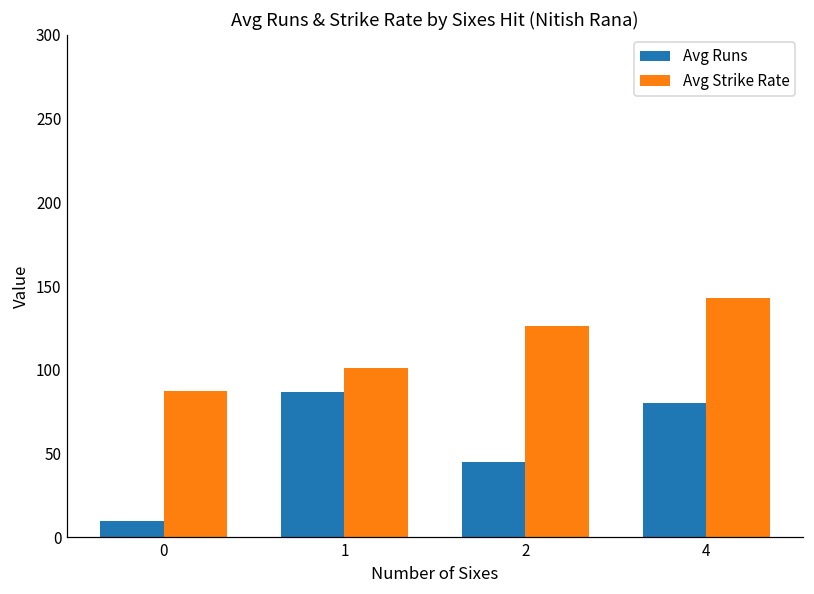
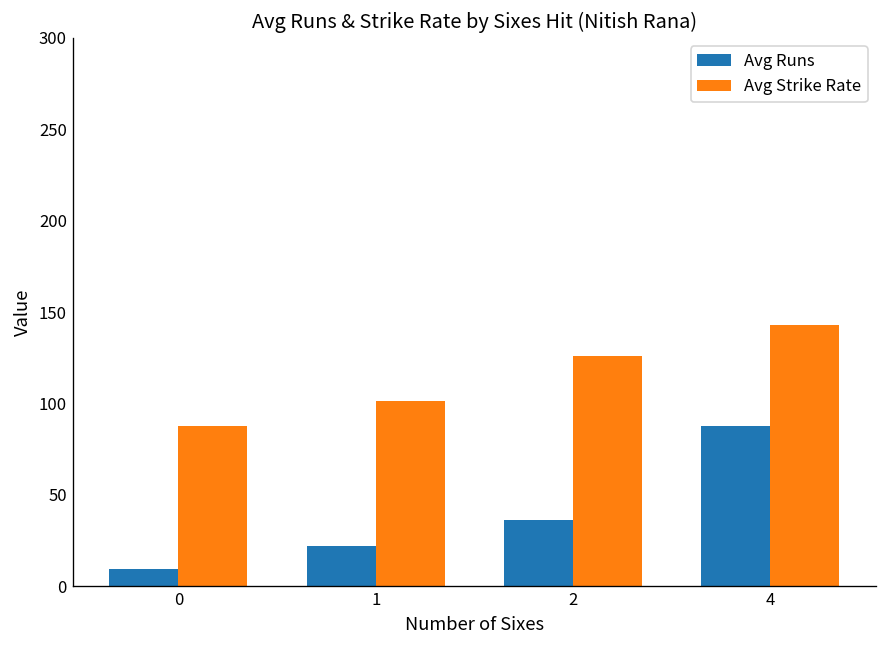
  {
    "Avg Runs": {
      "0": 10,
-     "1": 87,
-     "2": 45,
-     "4": 80
+     "1": 22,
+     "2": 37,
+     "4": 88
    },
    "Avg Strike Rate": {
      "0": 87,
      "1": 101,
      "2": 126,
      "4": 143
    }
  }
